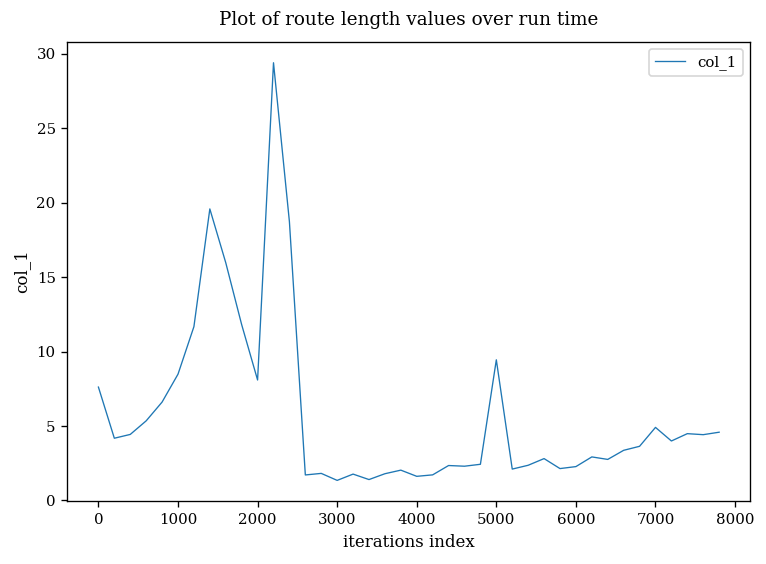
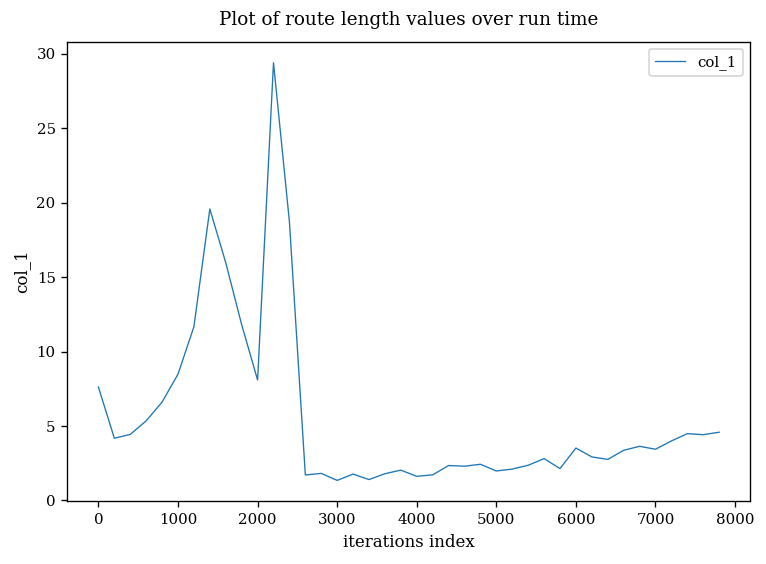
  {
    "0": 7.6,
    "1000": 8.5,
    "2000": 8.1,
    "3000": 1.3,
    "4000": 1.6,
-   "5000": 9.4,
-   "6000": 2.3,
-   "7000": 4.9
+   "5000": 2.0,
+   "6000": 3.5,
+   "7000": 3.4
  }
